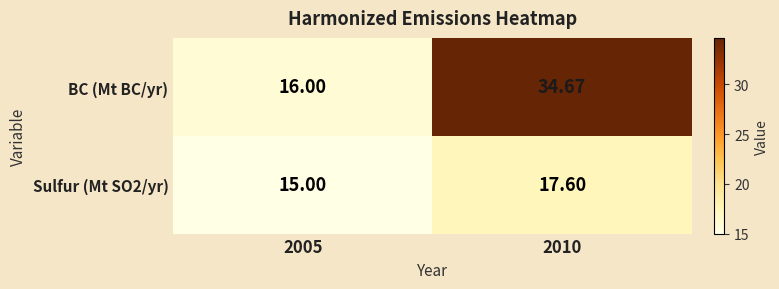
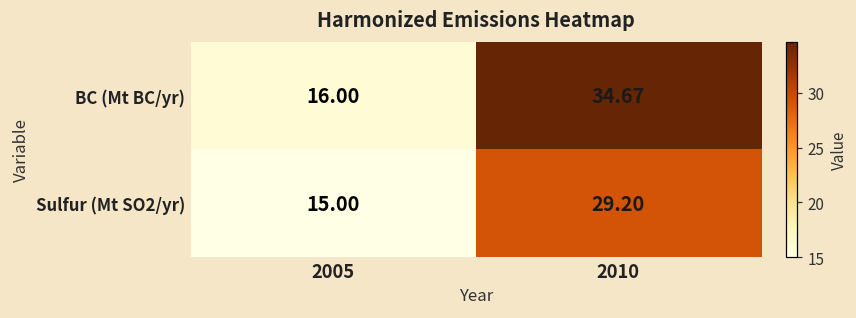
  {
    "BC (Mt BC/yr)": {
      "2005": 16.00,
      "2010": 34.67
    },
    "Sulfur (Mt SO2/yr)": {
      "2005": 15.00,
-     "2010": 17.60
+     "2010": 29.20
    }
  }
